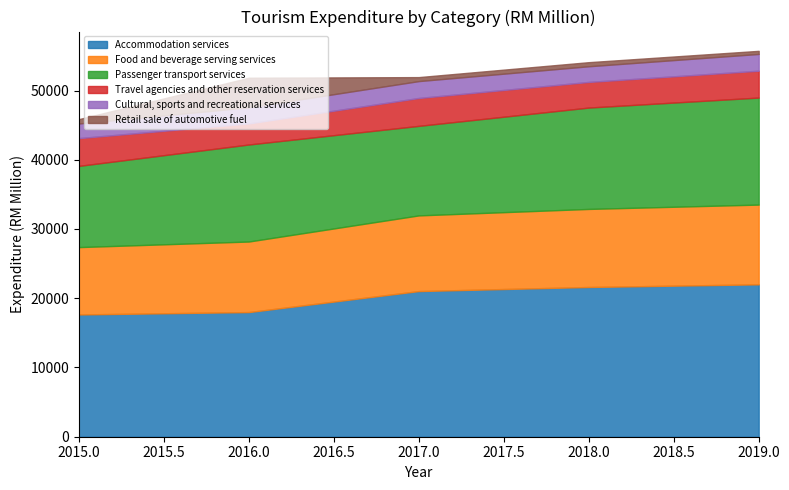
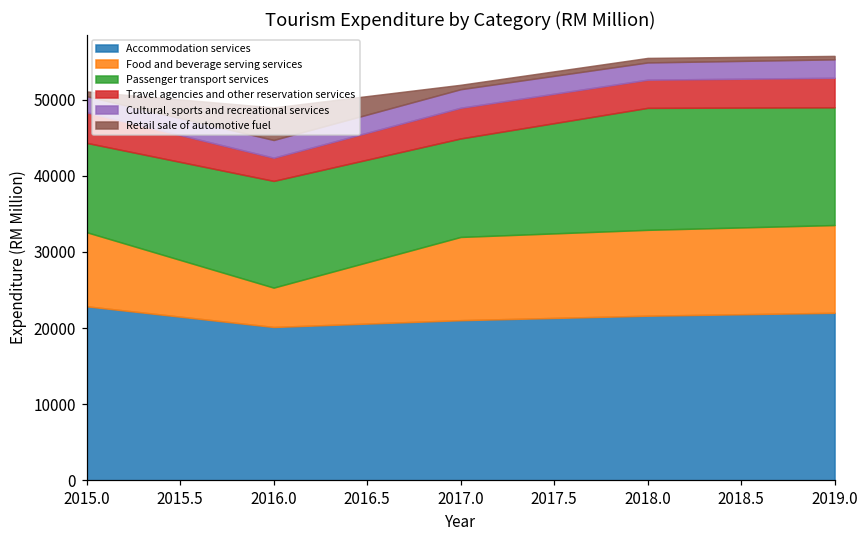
  {
    "Accommodation services": {
-     "2015.0": 18000,
-     "2016.0": 18000,
+     "2015.0": 23000,
+     "2016.0": 20000,
      "2017.0": 21000,
      "2018.0": 22000,
      "2019.0": 22000
    },
    "Food and beverage serving services": {
      "2015.0": 10000,
-     "2016.0": 10000,
+     "2016.0": 5000,
      "2017.0": 11000,
      "2018.0": 11000,
      "2019.0": 12000
    },
    "Passenger transport services": {
      "2015.0": 12000,
      "2016.0": 14000,
      "2017.0": 13000,
-     "2018.0": 15000,
+     "2018.0": 16000,
      "2019.0": 15000
    },
    "Travel agencies and other reservation services": {
      "2015.0": 4000,
      "2017.0": 4000,
      "2018.0": 4000,
      "2019.0": 4000
    },
    "Cultural, sports and recreational services": {
      "2015.0": 2000,
      "2017.0": 2000,
      "2018.0": 2000,
      "2019.0": 2000
    },
    "Retail sale of automotive fuel": {
      "2015.0": 1000,
      "2017.0": 1000,
      "2018.0": 1000,
      "2019.0": 0
    }
  }
